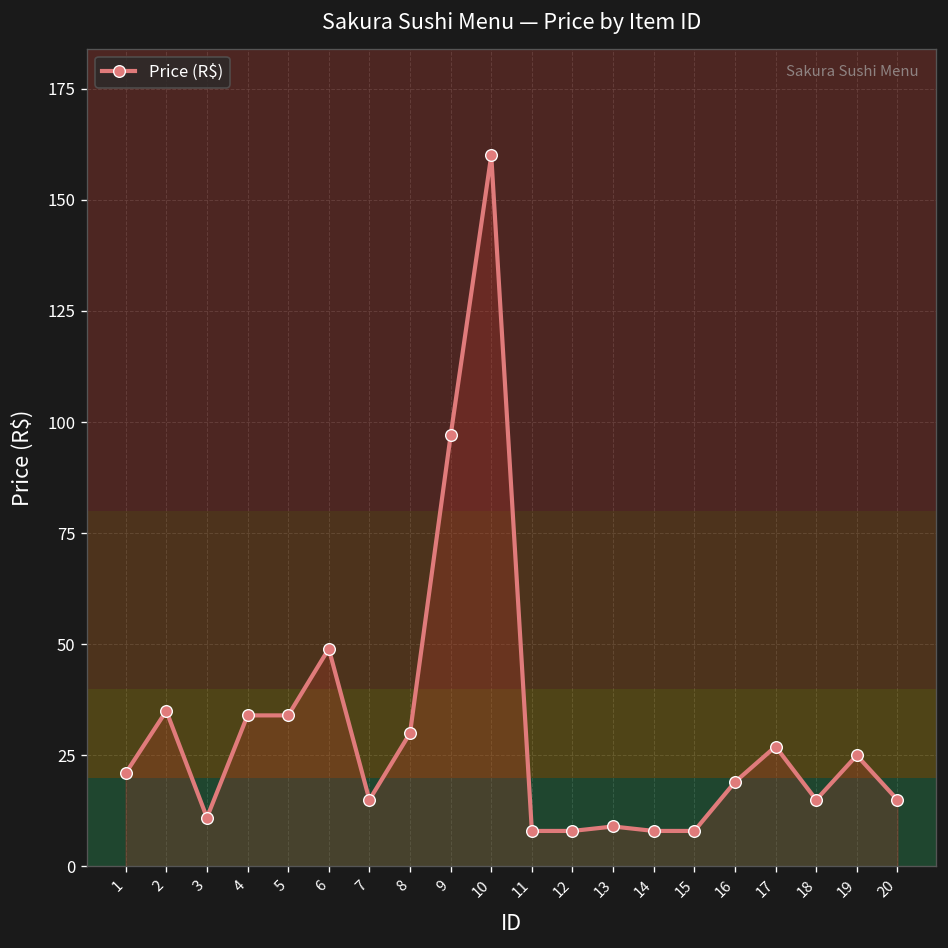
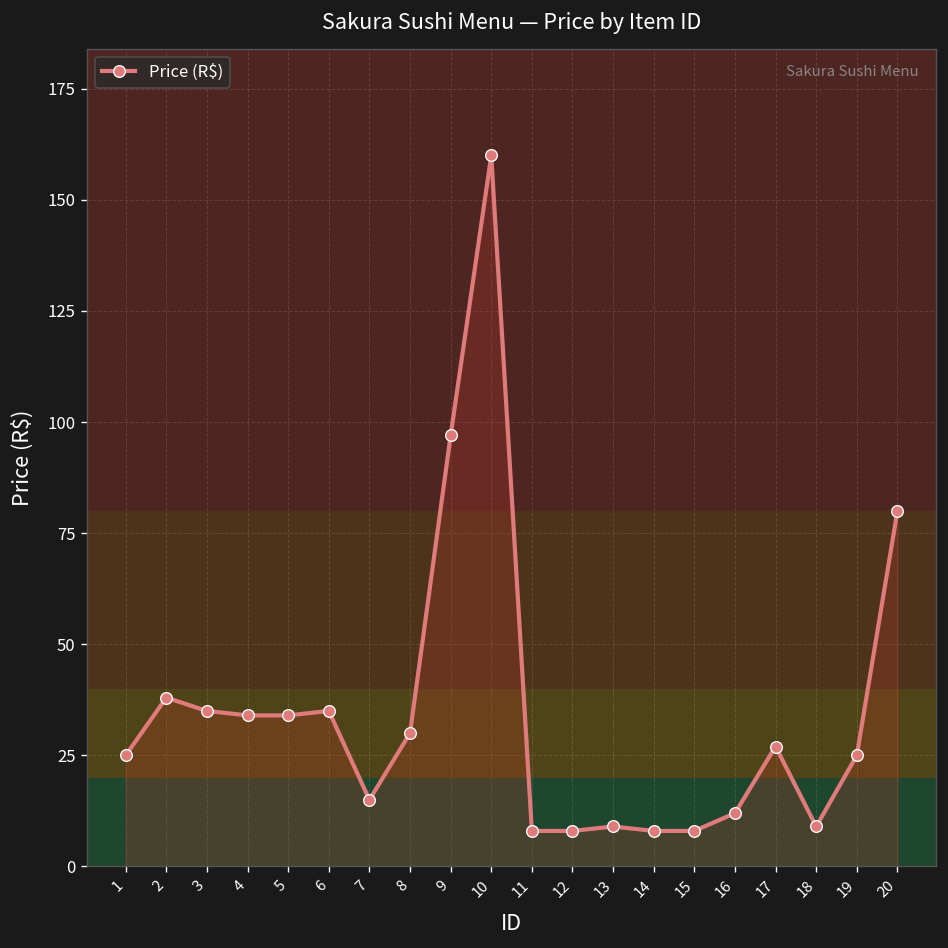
  {
-   "1": 21,
-   "2": 35,
-   "3": 11,
+   "1": 25,
+   "2": 38,
+   "3": 35,
    "4": 34,
    "5": 34,
-   "6": 49,
+   "6": 35,
    "7": 15,
    "8": 30,
    "9": 97,
    "10": 160,
    "11": 8,
    "12": 8,
    "13": 9,
    "14": 8,
    "15": 8,
-   "16": 19,
+   "16": 12,
    "17": 27,
-   "18": 15,
+   "18": 9,
    "19": 25,
-   "20": 15
+   "20": 80
  }
